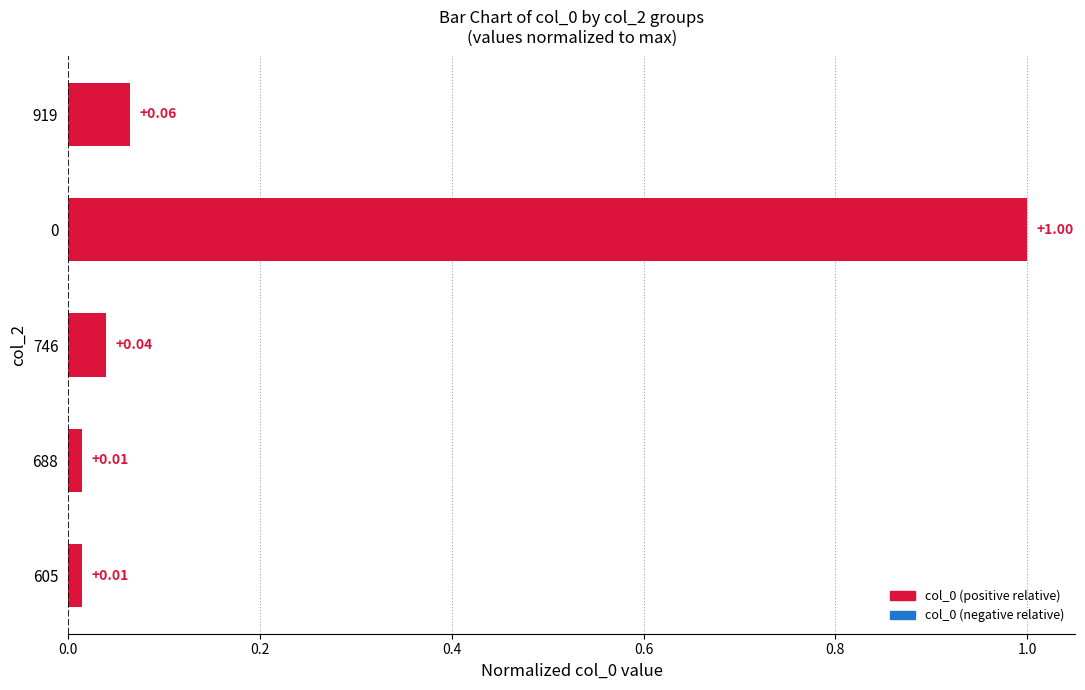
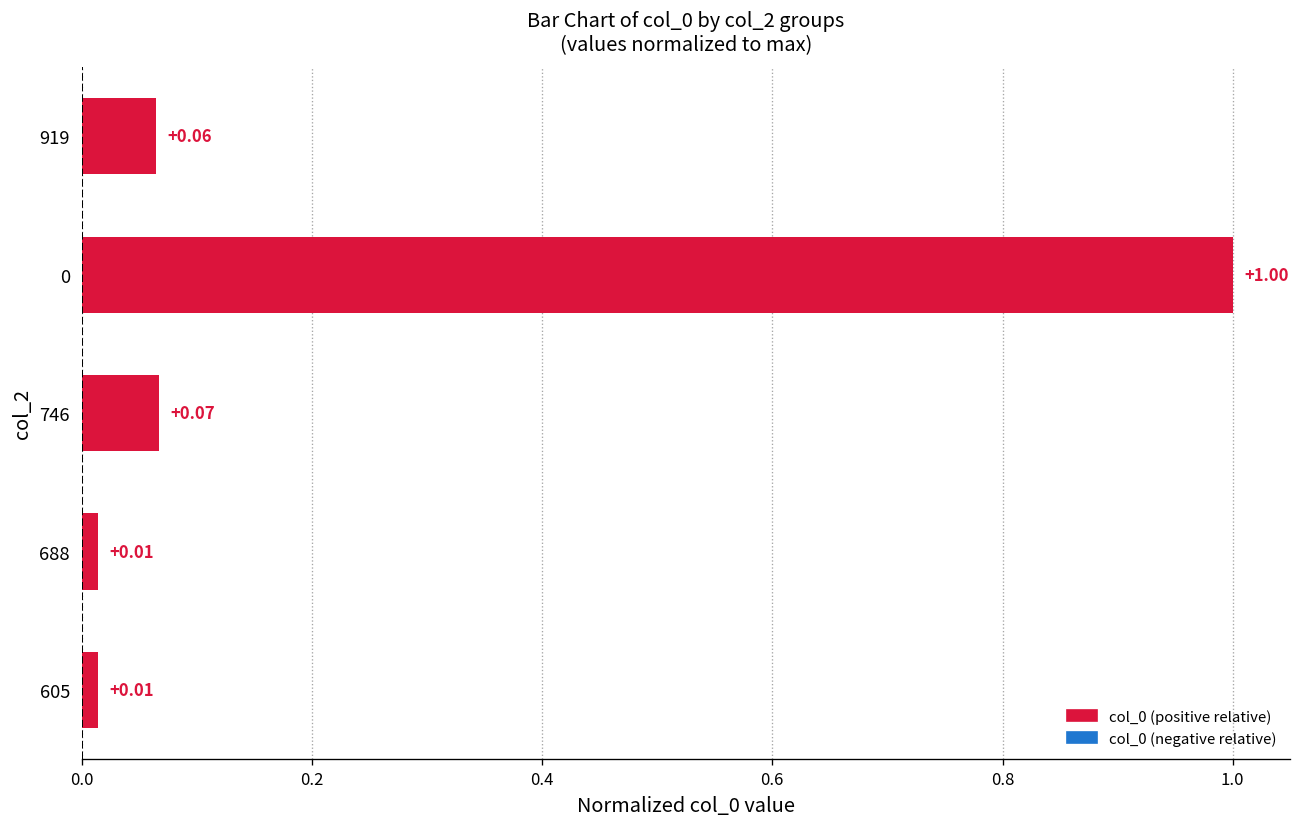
  {
    "919": "+0.06",
-   "746": "+0.04",
+   "746": "+0.07",
    "688": "+0.01",
    "605": "+0.01"
  }
